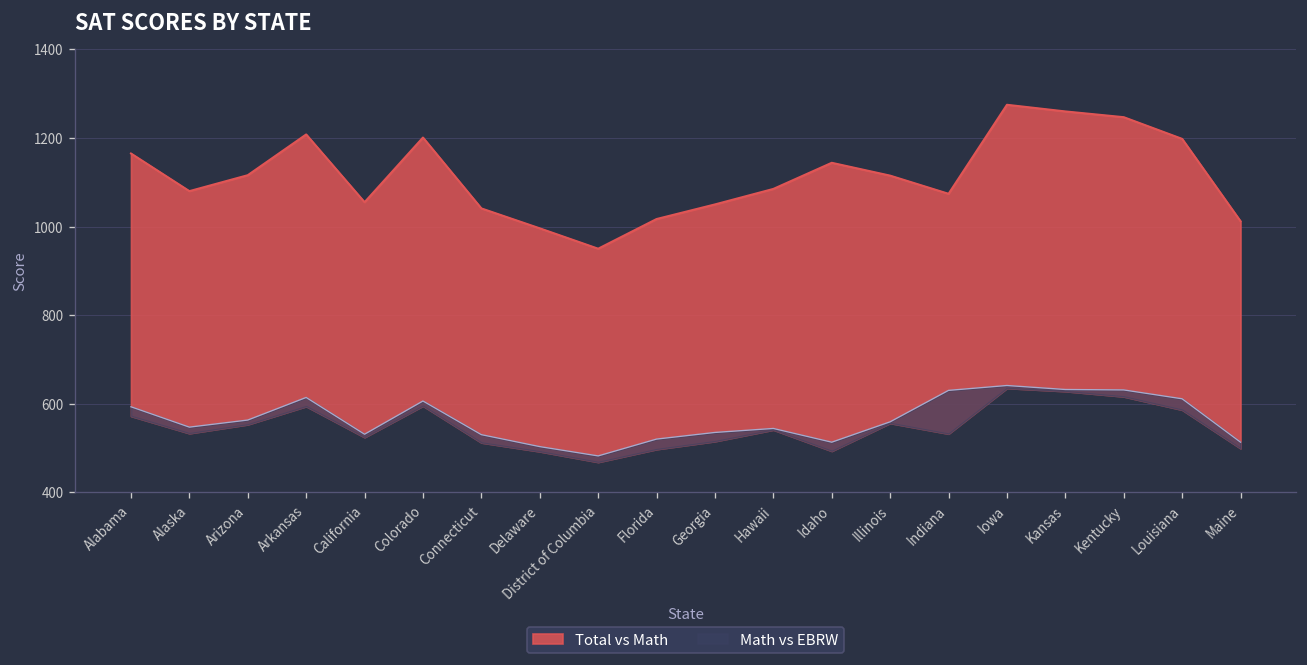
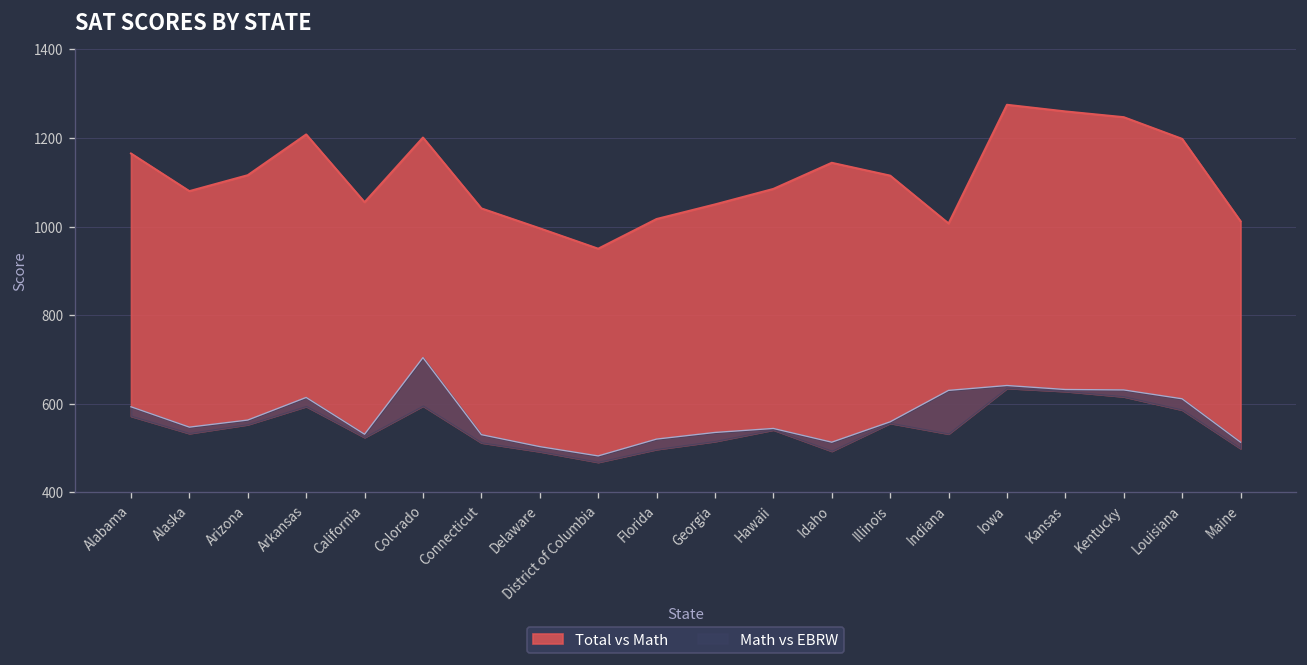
  {
    "Total vs Math": {
      "Alabama": 1170,
      "Alaska": 1080,
      "Arizona": 1120,
      "Arkansas": 1210,
      "California": 1060,
      "Colorado": 1200,
      "Connecticut": 1040,
      "Delaware": 1000,
      "District of Columbia": 950,
      "Florida": 1020,
      "Georgia": 1050,
      "Hawaii": 1090,
      "Idaho": 1140,
      "Illinois": 1120,
-     "Indiana": 1070,
+     "Indiana": 1010,
      "Iowa": 1280,
      "Kansas": 1260,
      "Kentucky": 1250,
      "Louisiana": 1200,
      "Maine": 1010
    },
    "Math vs EBRW": {
      "Alabama": 590,
      "Alaska": 550,
      "Arizona": 560,
      "Arkansas": 610,
      "California": 530,
-     "Colorado": 610,
+     "Colorado": 700,
      "Connecticut": 530,
      "Delaware": 500,
      "District of Columbia": 480,
      "Florida": 520,
      "Georgia": 540,
      "Hawaii": 540,
      "Idaho": 510,
      "Illinois": 560,
      "Indiana": 630,
      "Iowa": 640,
      "Kansas": 630,
      "Kentucky": 630,
      "Louisiana": 610,
      "Maine": 510
    }
  }
